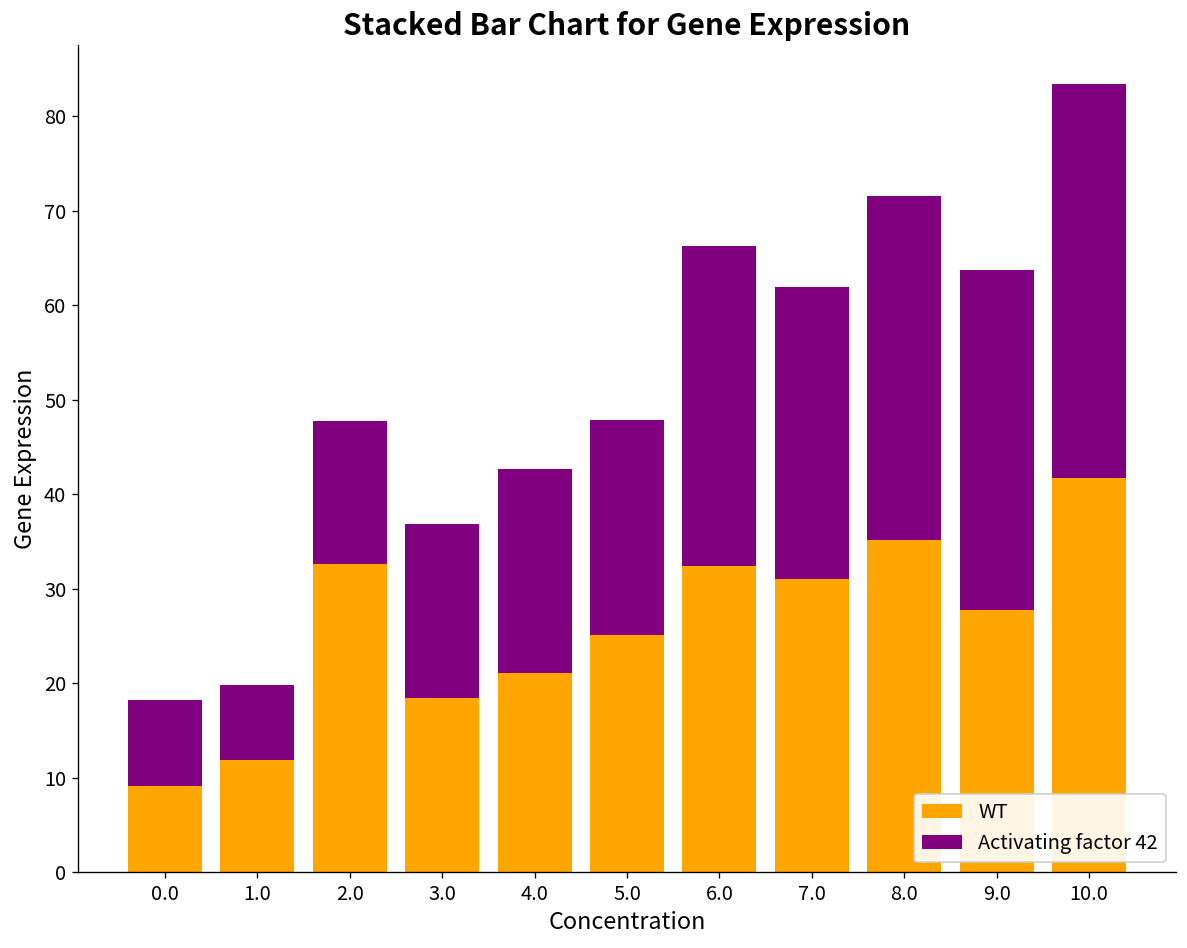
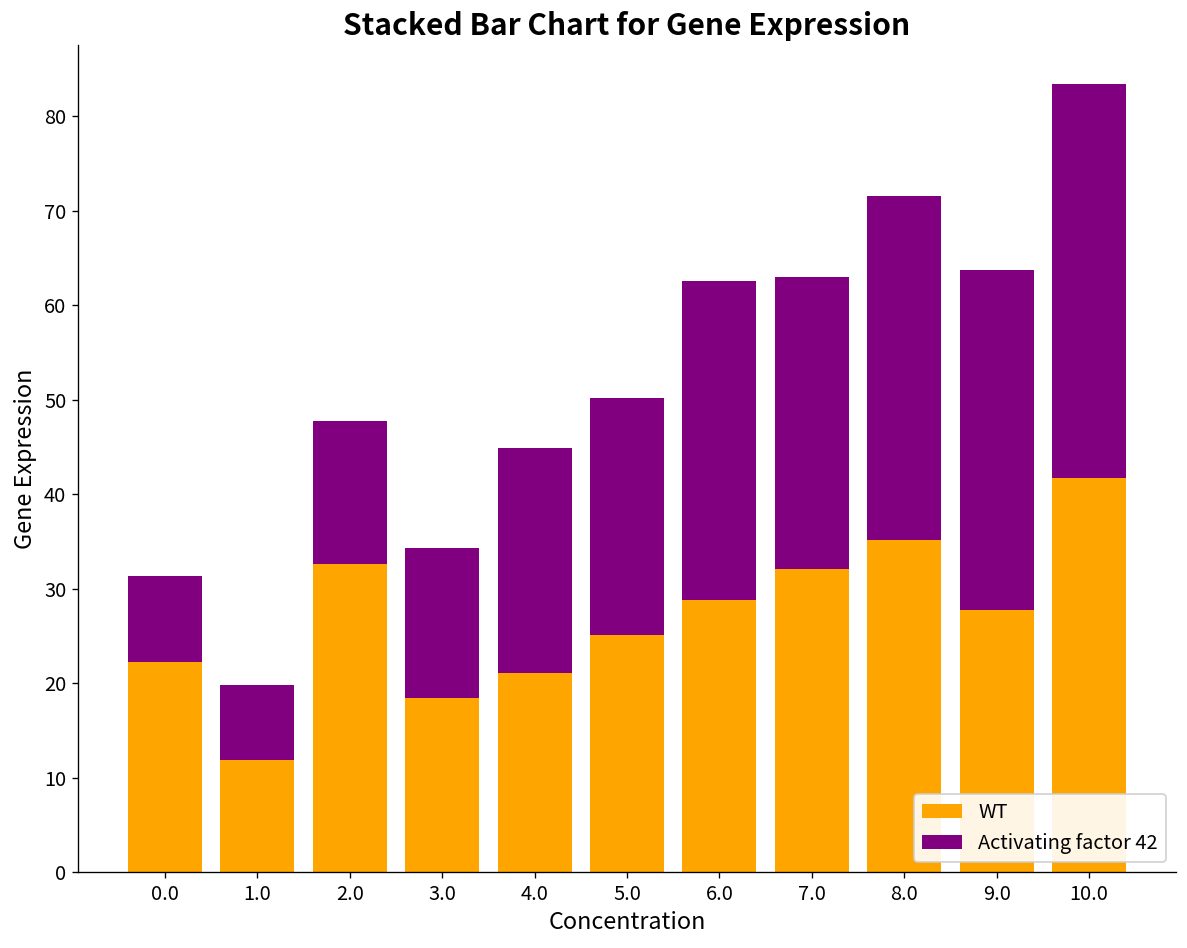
  {
    "WT": {
-     "0.0": 9,
+     "0.0": 22,
      "1.0": 12,
      "2.0": 33,
      "3.0": 18,
      "4.0": 21,
      "5.0": 25,
-     "6.0": 32,
-     "7.0": 31,
+     "6.0": 29,
+     "7.0": 32,
      "8.0": 35,
      "9.0": 28,
      "10.0": 42
    },
    "Activating factor 42": {
      "0.0": 9,
      "1.0": 8,
      "2.0": 15,
-     "3.0": 18,
-     "4.0": 22,
-     "5.0": 23,
+     "3.0": 16,
+     "4.0": 24,
+     "5.0": 25,
      "6.0": 34,
      "7.0": 31,
      "8.0": 36,
      "9.0": 36,
      "10.0": 42
    }
  }
